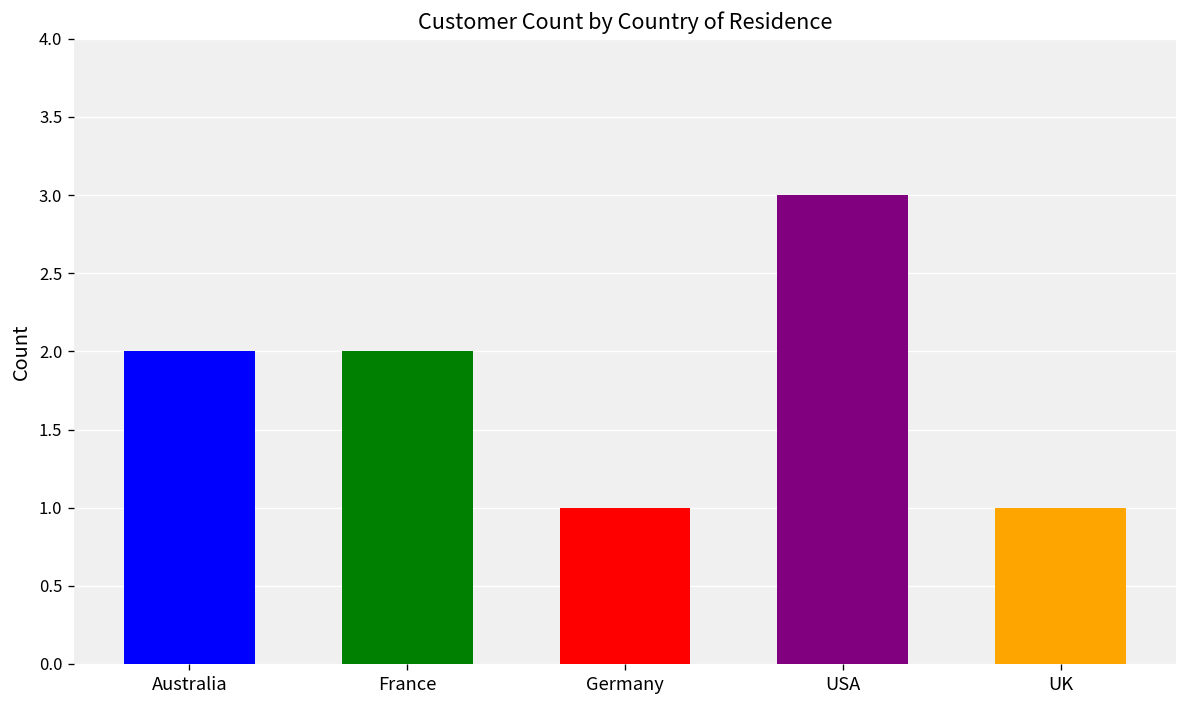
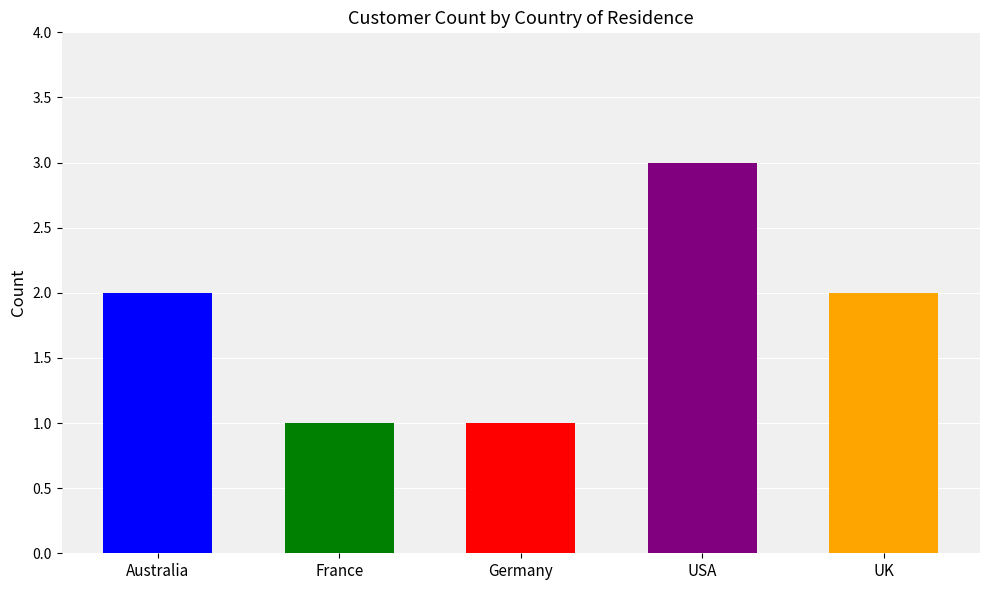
  {
    "Australia": 2,
-   "France": 2,
+   "France": 1,
    "Germany": 1,
    "USA": 3,
-   "UK": 1
+   "UK": 2
  }
